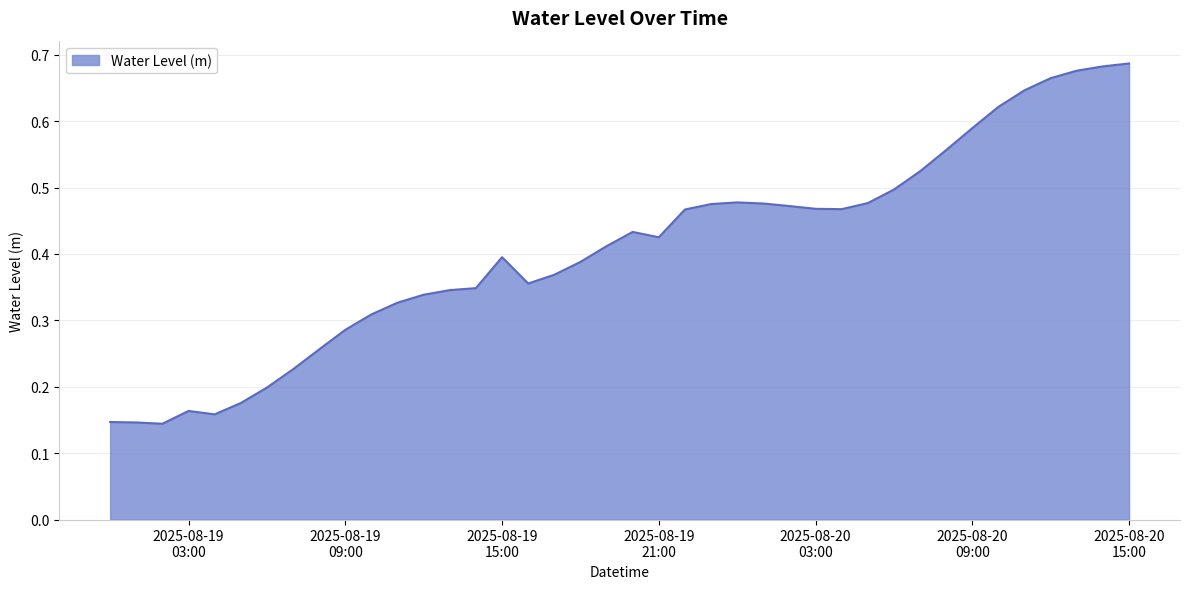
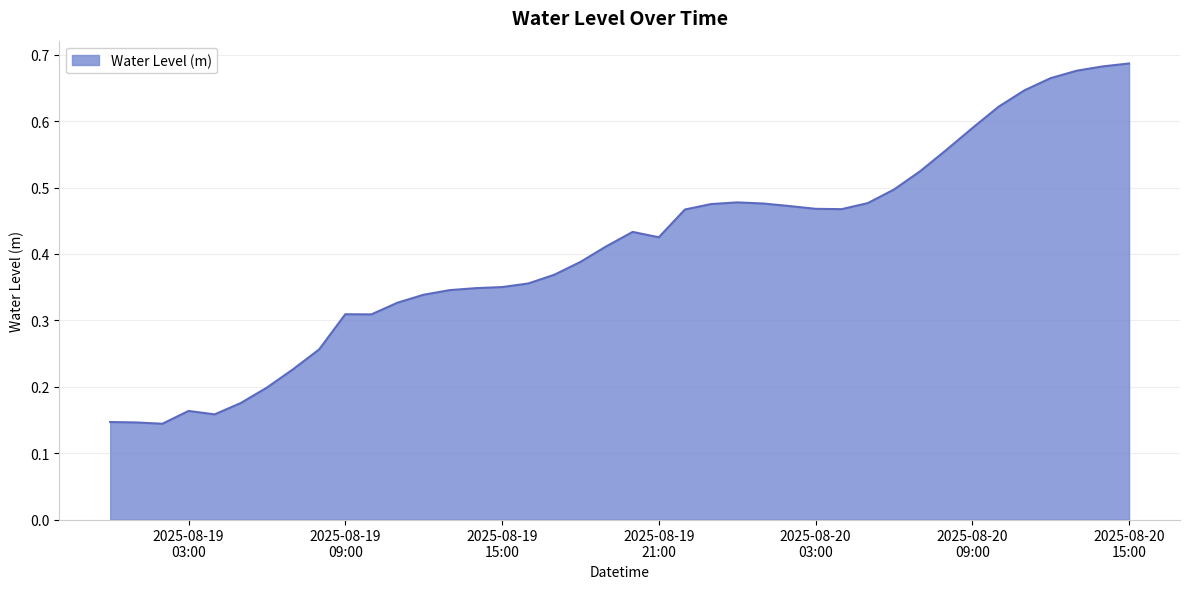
  {
    "2025-08-19 03:00": 0.16,
-   "2025-08-19 09:00": 0.29,
-   "2025-08-19 15:00": 0.40,
+   "2025-08-19 09:00": 0.31,
+   "2025-08-19 15:00": 0.35,
    "2025-08-19 21:00": 0.43,
    "2025-08-20 03:00": 0.47,
    "2025-08-20 09:00": 0.59,
    "2025-08-20 15:00": 0.69
  }
